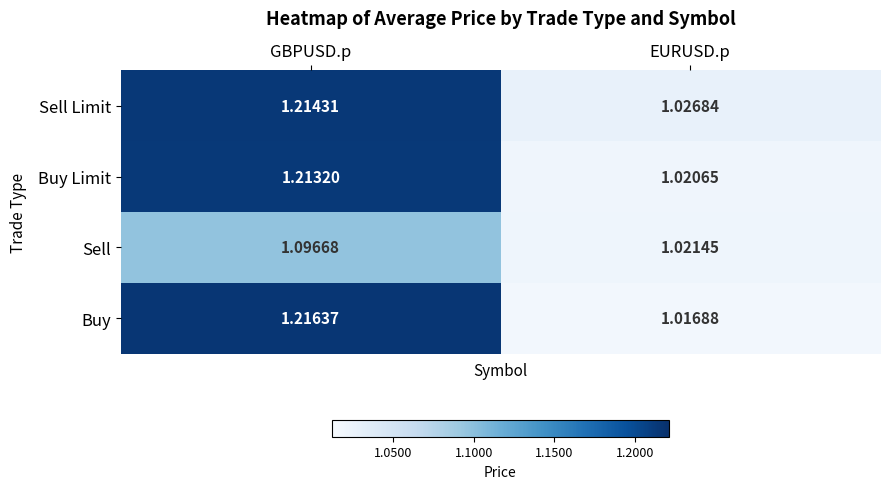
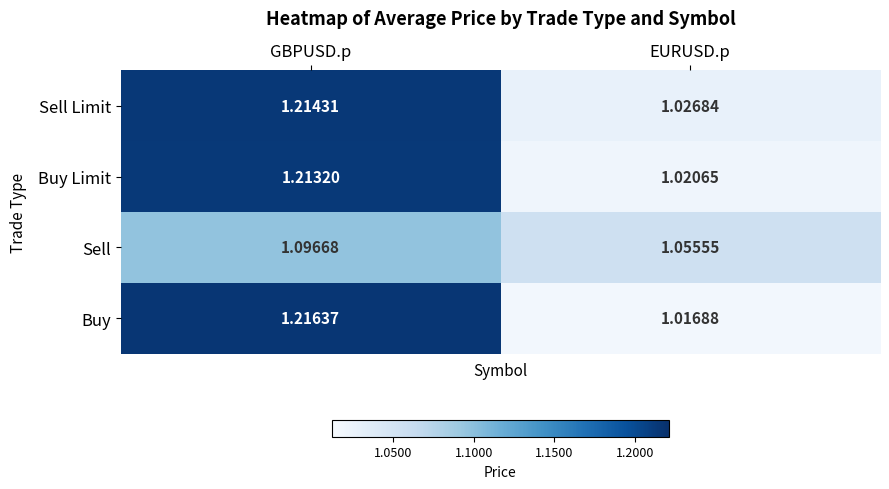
  {
    "Sell Limit": {
      "GBPUSD.p": 1.21431,
      "EURUSD.p": 1.02684
    },
    "Buy Limit": {
      "GBPUSD.p": 1.21320,
      "EURUSD.p": 1.02065
    },
    "Sell": {
      "GBPUSD.p": 1.09668,
-     "EURUSD.p": 1.02145
+     "EURUSD.p": 1.05555
    },
    "Buy": {
      "GBPUSD.p": 1.21637,
      "EURUSD.p": 1.01688
    }
  }
